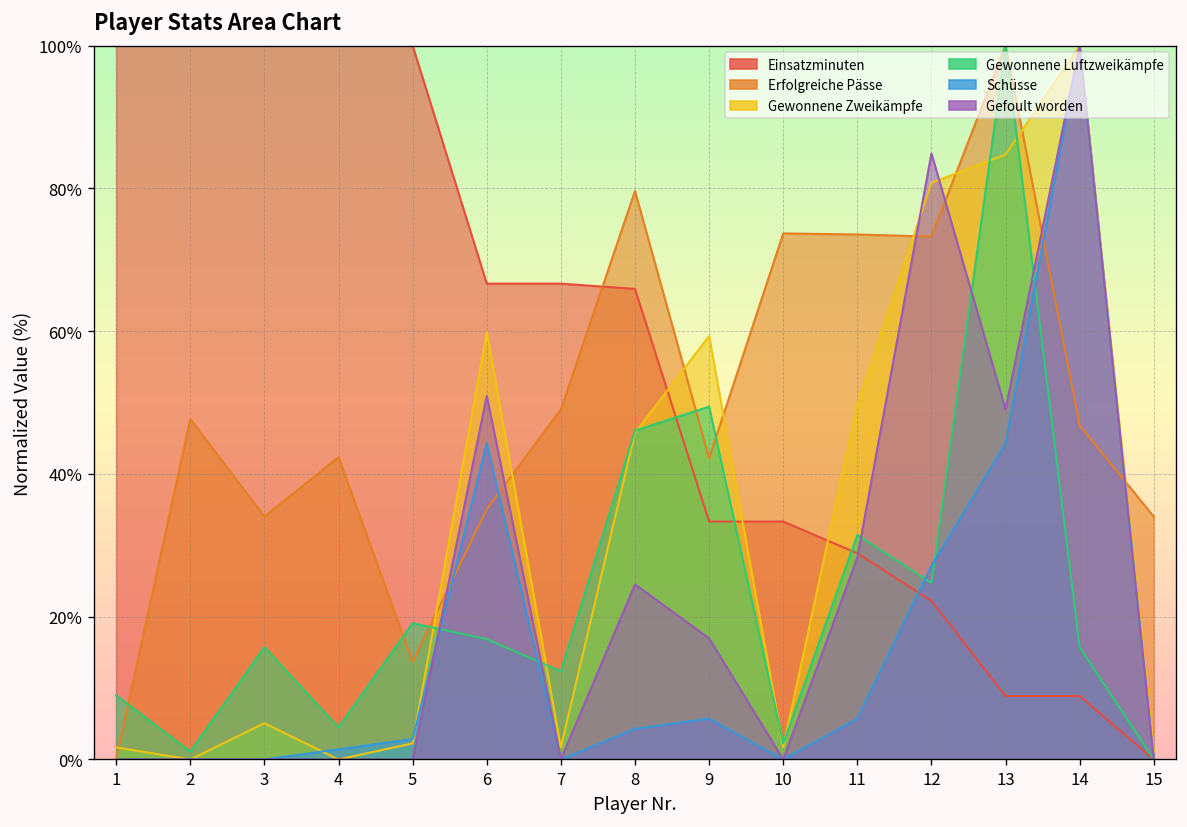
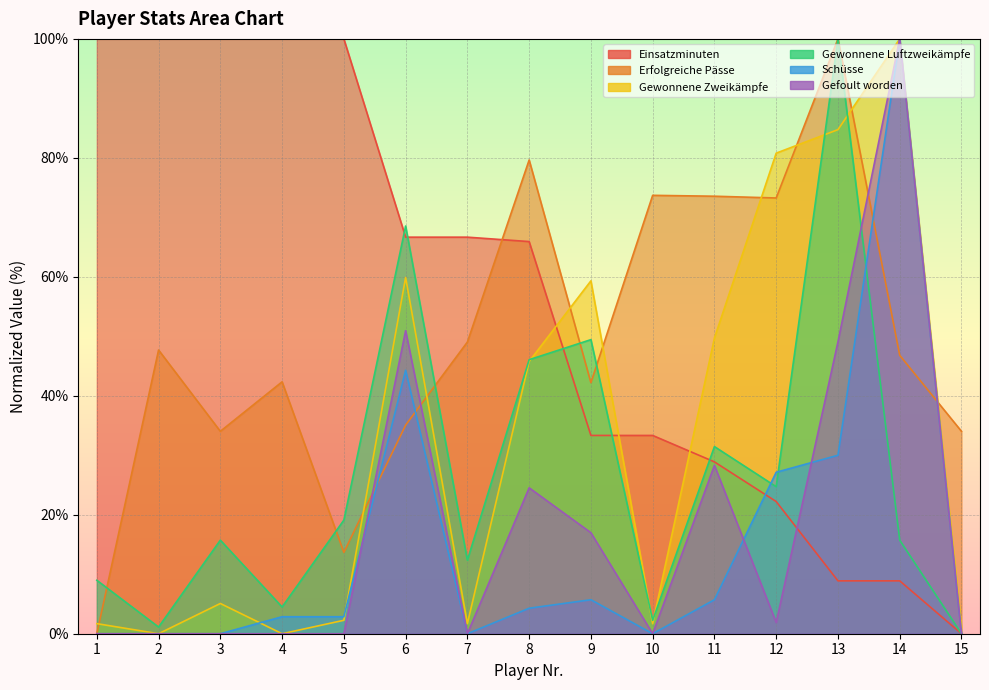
  {
    "Gewonnene Luftzweikämpfe": {
      "1": "9%",
      "2": "1%",
      "3": "16%",
      "4": "4%",
      "5": "19%",
-     "6": "17%",
+     "6": "69%",
      "7": "12%",
      "9": "49%",
      "10": "2%",
      "11": "31%",
      "12": "25%",
      "14": "16%"
    },
    "Schüsse": {
-     "4": "1%",
+     "4": "3%",
      "5": "3%",
      "6": "44%",
      "8": "4%",
      "9": "6%",
      "11": "6%",
      "12": "27%",
-     "13": "44%"
+     "13": "30%"
    },
    "Gefoult worden": {
      "5": "0%",
      "6": "51%",
      "8": "25%",
      "9": "17%",
      "11": "28%",
-     "12": "85%",
+     "12": "2%",
      "13": "49%"
    }
  }
